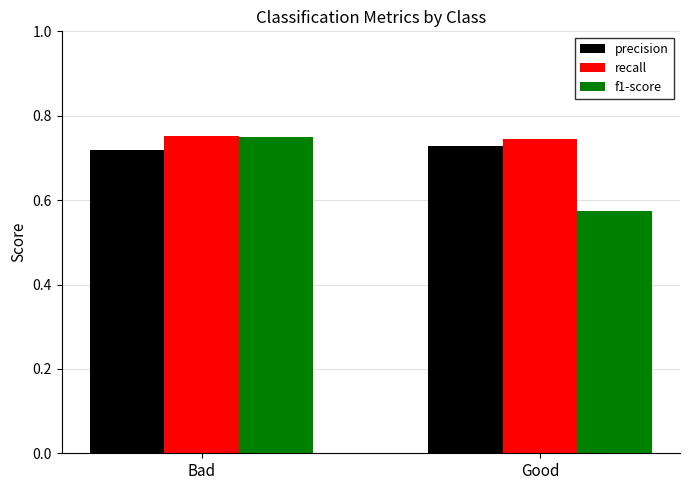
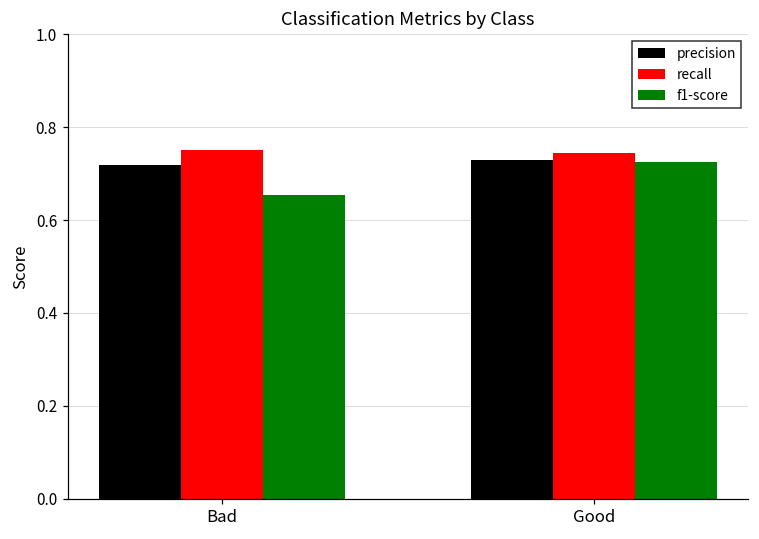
  {
    "precision": {
      "Bad": 0.72,
      "Good": 0.73
    },
    "recall": {
      "Bad": 0.75,
      "Good": 0.74
    },
    "f1-score": {
-     "Bad": 0.75,
-     "Good": 0.57
+     "Bad": 0.65,
+     "Good": 0.73
    }
  }
